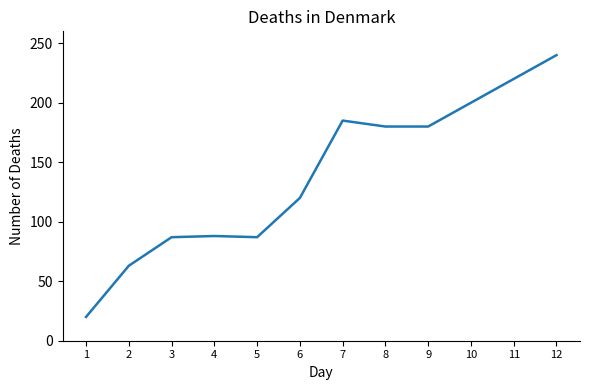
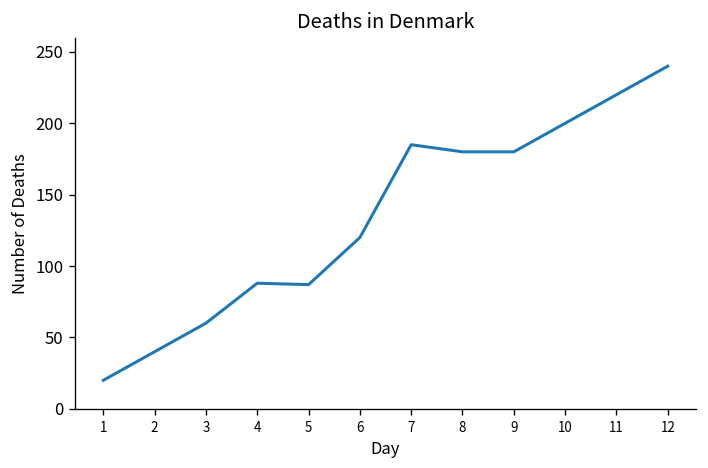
  {
    "1": 20,
-   "2": 63,
-   "3": 87,
+   "2": 40,
+   "3": 60,
    "4": 88,
    "5": 87,
    "6": 120,
    "7": 185,
    "8": 180,
    "9": 180,
    "10": 200,
    "11": 220,
    "12": 240
  }
